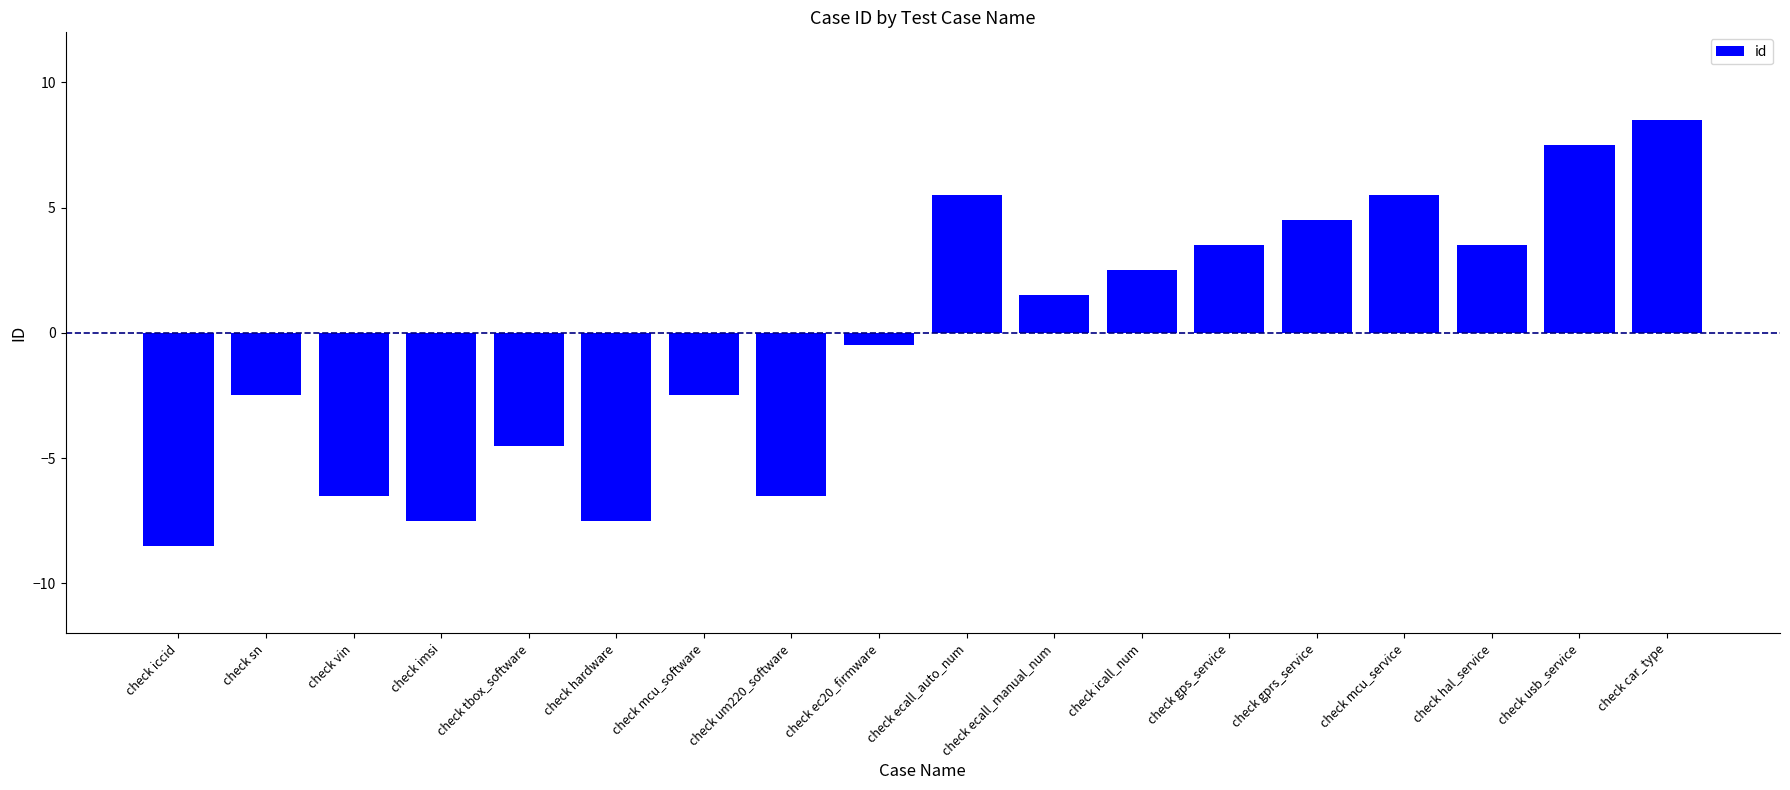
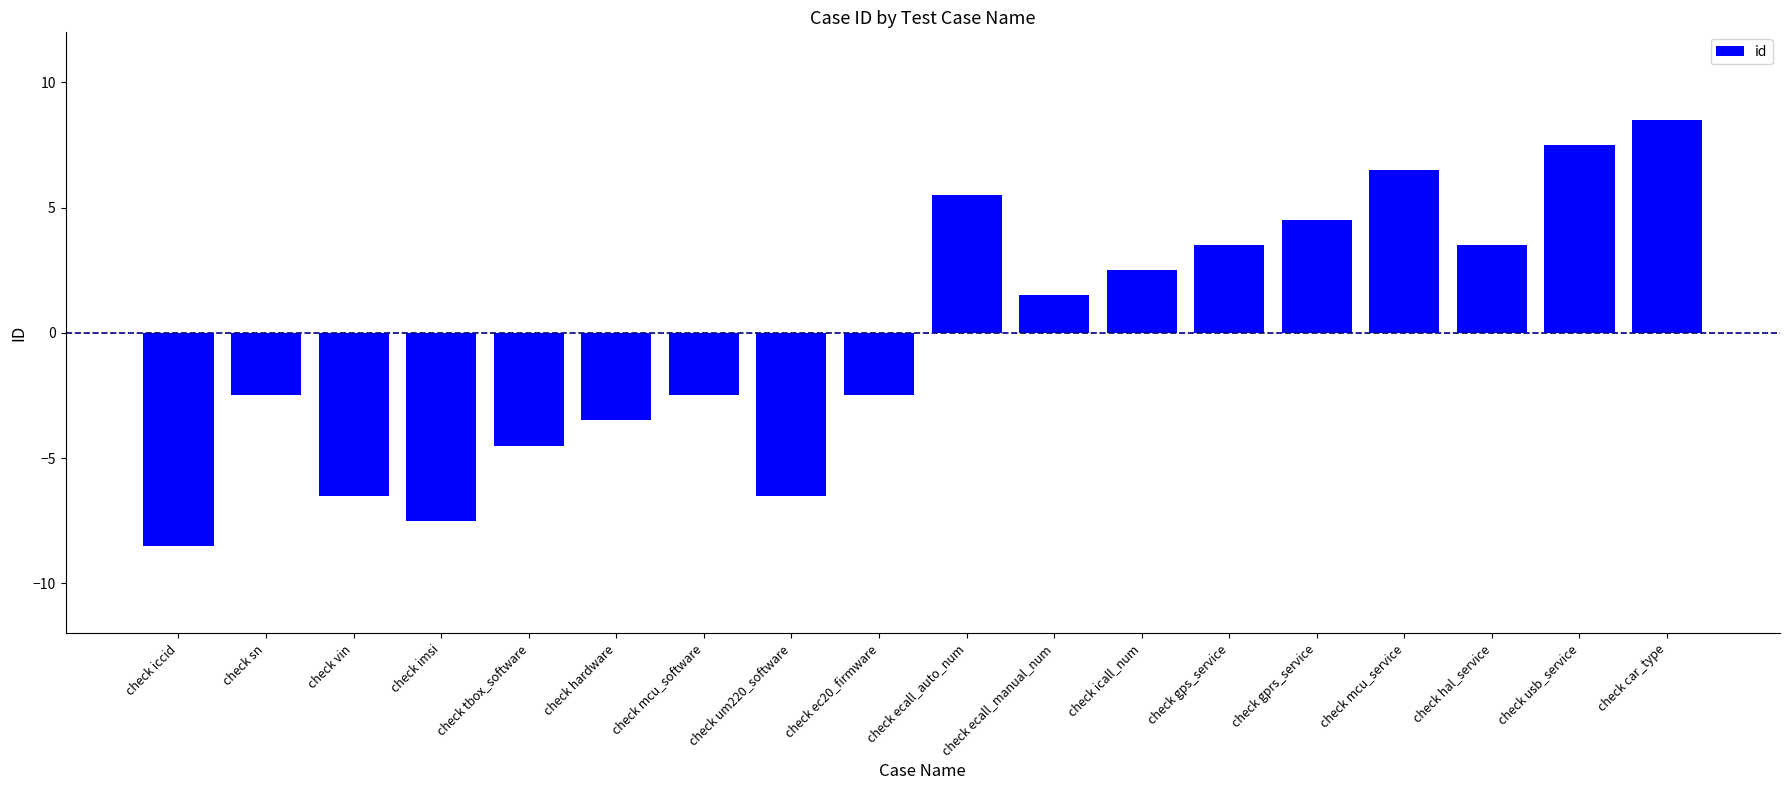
  {
    "check iccid": -8.5,
    "check sn": -2.5,
    "check vin": -6.5,
    "check imsi": -7.5,
    "check tbox_software": -4.5,
-   "check hardware": -7.5,
+   "check hardware": -3.5,
    "check mcu_software": -2.5,
    "check um220_software": -6.5,
-   "check ec20_firmware": -0.5,
+   "check ec20_firmware": -2.5,
    "check ecall_auto_num": 5.5,
    "check ecall_manual_num": 1.5,
    "check icall_num": 2.5,
    "check gps_service": 3.5,
    "check gprs_service": 4.5,
-   "check mcu_service": 5.5,
+   "check mcu_service": 6.5,
    "check hal_service": 3.5,
    "check usb_service": 7.5,
    "check car_type": 8.5
  }
